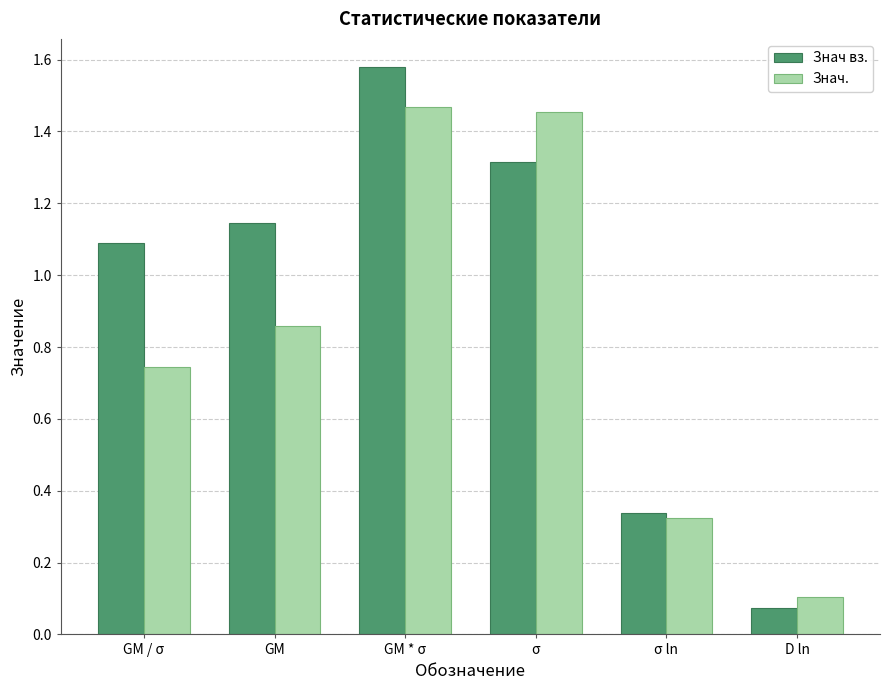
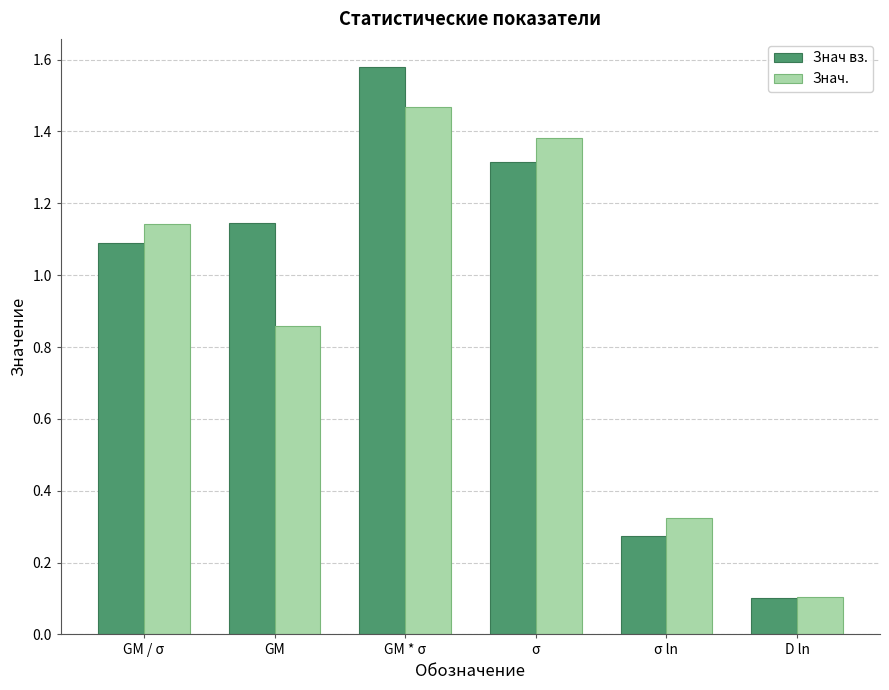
  {
    "Знач вз.": {
      "GM / σ": 1.09,
      "GM": 1.14,
      "GM * σ": 1.58,
      "σ": 1.31,
-     "σ ln": 0.34,
-     "D ln": 0.07
+     "σ ln": 0.27,
+     "D ln": 0.10
    },
    "Знач.": {
-     "GM / σ": 0.74,
+     "GM / σ": 1.14,
      "GM": 0.86,
      "GM * σ": 1.47,
-     "σ": 1.46,
+     "σ": 1.38,
      "σ ln": 0.32,
      "D ln": 0.10
    }
  }
